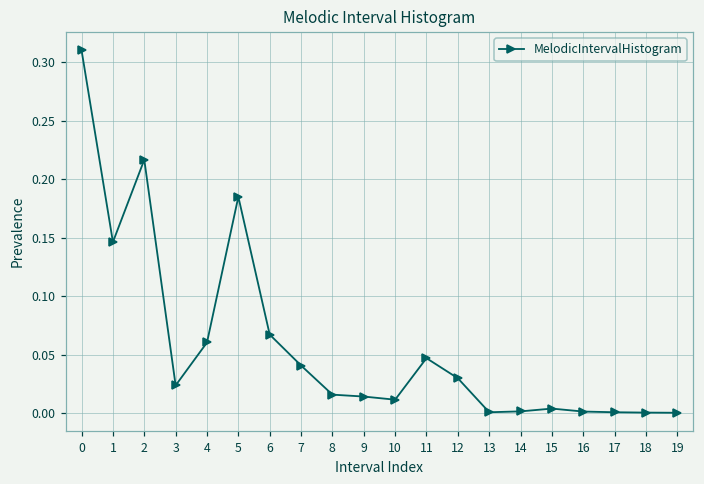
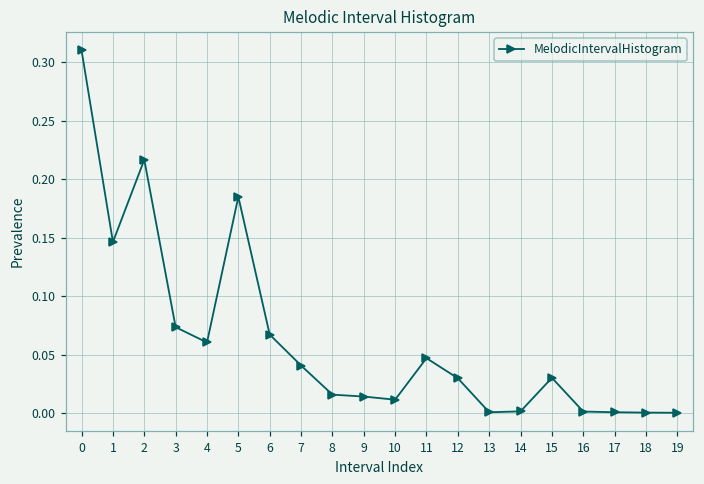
  {
    "0": 0.310,
    "1": 0.146,
    "2": 0.217,
-   "3": 0.024,
+   "3": 0.074,
    "4": 0.060,
    "5": 0.185,
    "6": 0.067,
    "7": 0.041,
    "8": 0.016,
    "9": 0.014,
    "10": 0.012,
    "11": 0.047,
    "12": 0.030,
    "13": 0.001,
    "14": 0.002,
-   "15": 0.004,
+   "15": 0.030,
    "16": 0.001,
    "17": 0.001,
    "18": 0.001,
    "19": 0.000
  }
